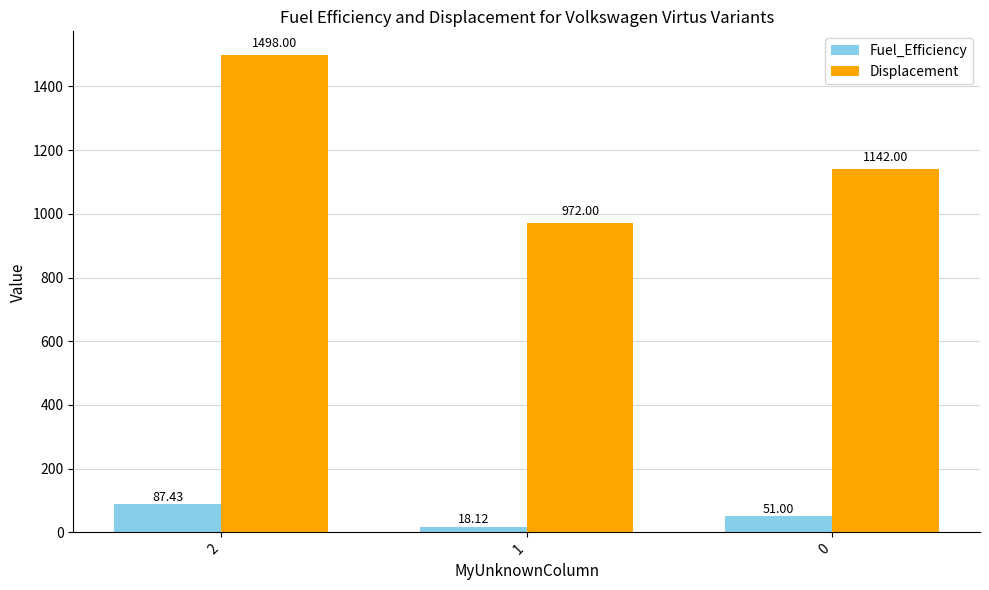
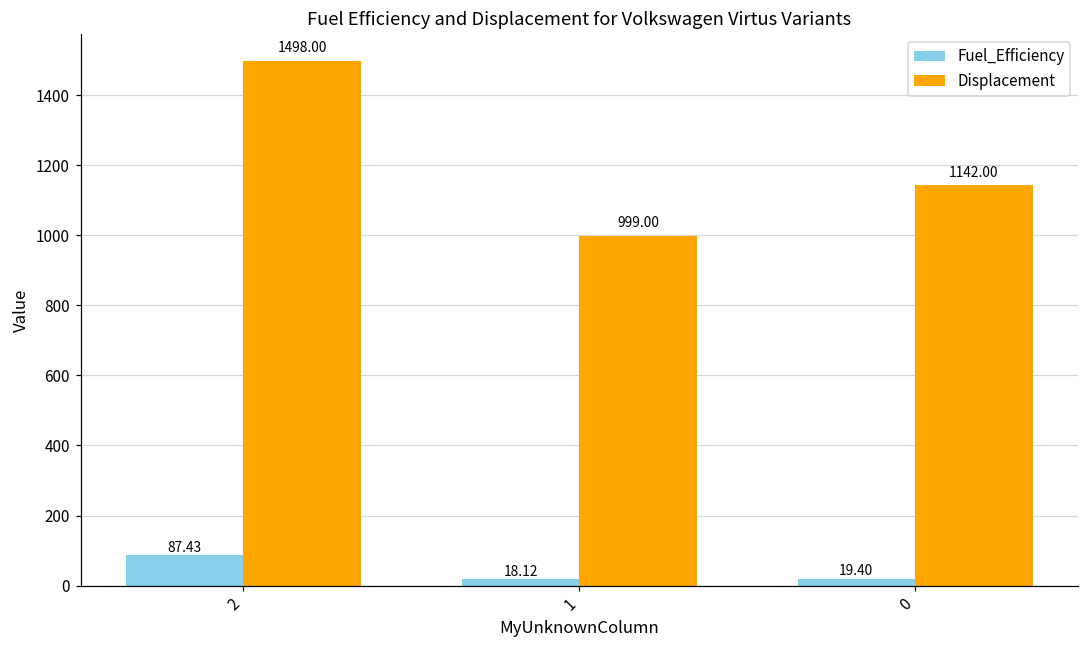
  {
    "Fuel_Efficiency": {
      "2": 87.43,
      "1": 18.12,
-     "0": 51.00
+     "0": 19.40
    },
    "Displacement": {
      "2": 1498.00,
-     "1": 972.00,
+     "1": 999.00,
      "0": 1142.00
    }
  }
